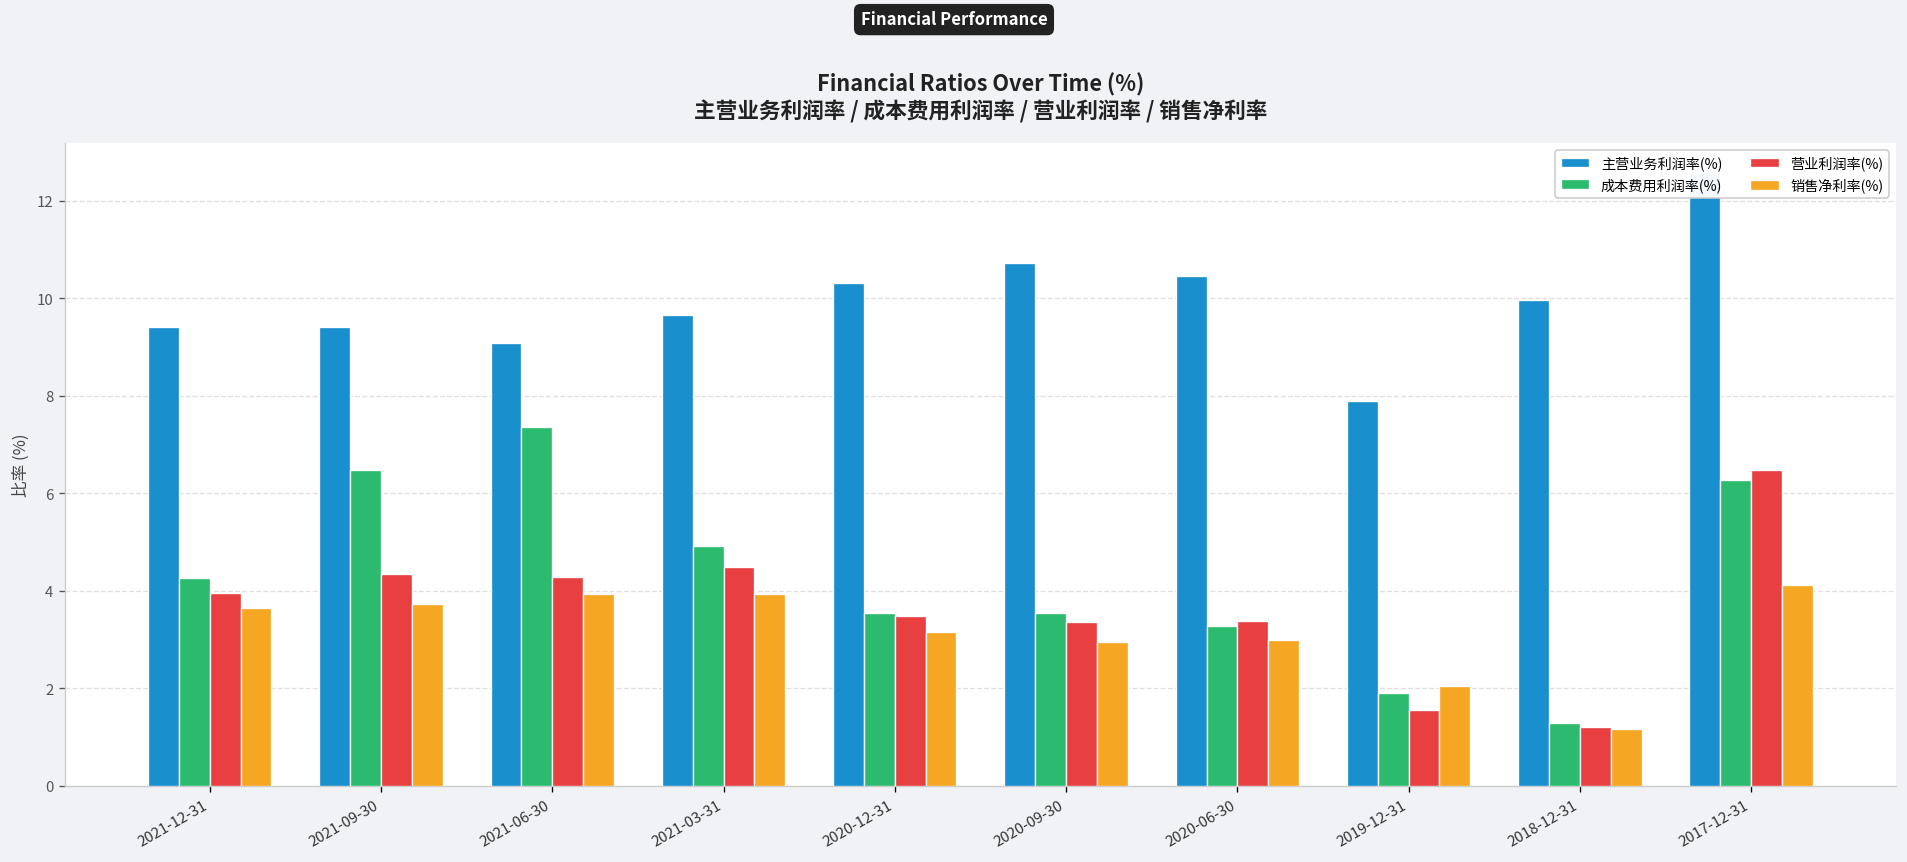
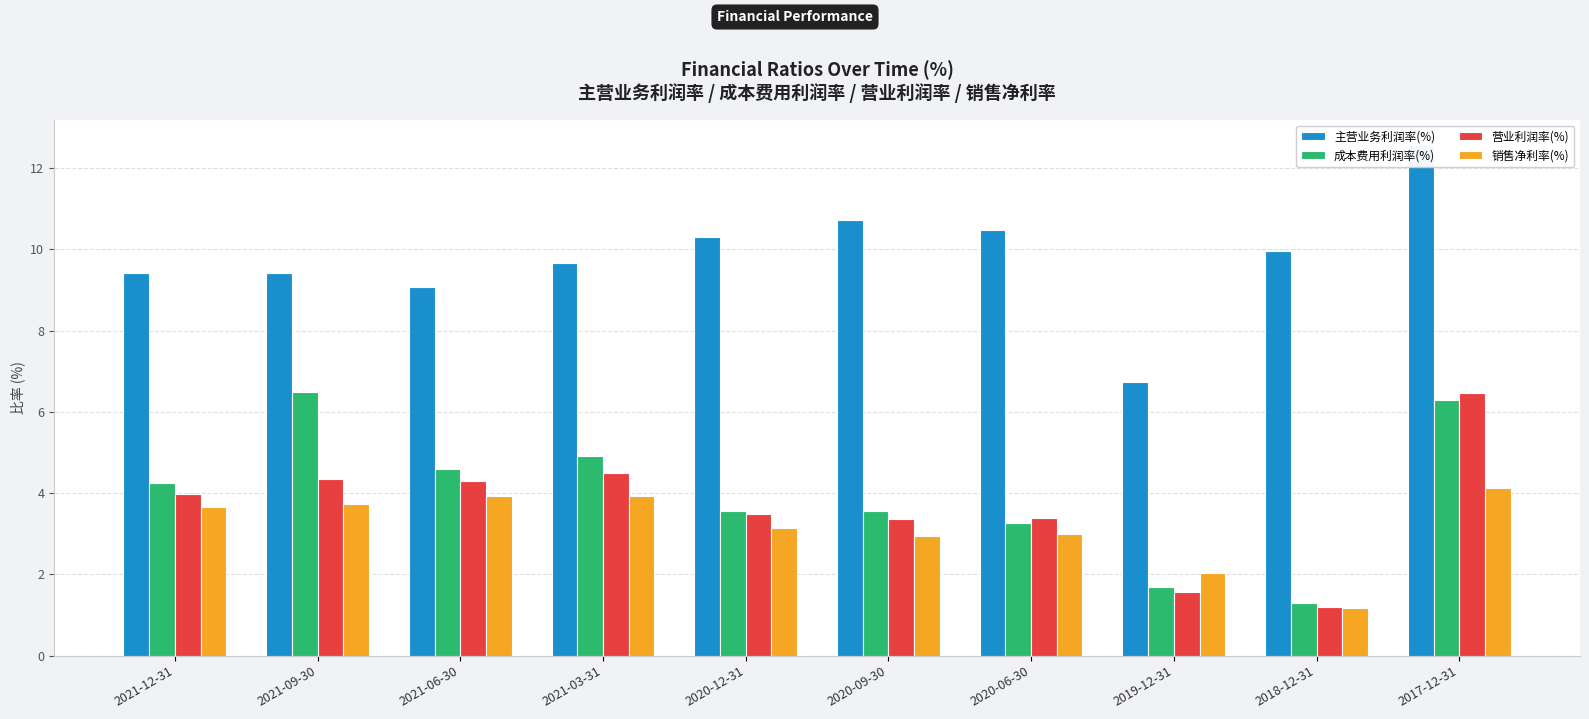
  {
    "主营业务利润率(%)": {
      "2021-12-31": 9.4,
      "2021-09-30": 9.4,
      "2021-06-30": 9.1,
      "2021-03-31": 9.7,
      "2020-12-31": 10.3,
      "2020-09-30": 10.7,
      "2020-06-30": 10.5,
-     "2019-12-31": 7.9,
+     "2019-12-31": 6.7,
      "2018-12-31": 10.0
    },
    "成本费用利润率(%)": {
      "2021-12-31": 4.3,
      "2021-09-30": 6.5,
-     "2021-06-30": 7.4,
+     "2021-06-30": 4.6,
      "2021-03-31": 4.9,
      "2020-12-31": 3.5,
      "2020-09-30": 3.6,
      "2020-06-30": 3.3,
-     "2019-12-31": 1.9,
+     "2019-12-31": 1.7,
      "2018-12-31": 1.3,
      "2017-12-31": 6.3
    },
    "营业利润率(%)": {
      "2021-12-31": 4.0,
      "2021-09-30": 4.3,
      "2021-06-30": 4.3,
      "2021-03-31": 4.5,
      "2020-12-31": 3.5,
      "2020-09-30": 3.4,
      "2020-06-30": 3.4,
      "2019-12-31": 1.6,
      "2018-12-31": 1.2,
      "2017-12-31": 6.5
    },
    "销售净利率(%)": {
      "2021-12-31": 3.6,
      "2021-09-30": 3.7,
      "2021-06-30": 3.9,
      "2021-03-31": 3.9,
      "2020-12-31": 3.1,
      "2020-09-30": 3.0,
      "2020-06-30": 3.0,
      "2019-12-31": 2.0,
      "2018-12-31": 1.2,
      "2017-12-31": 4.1
    }
  }
